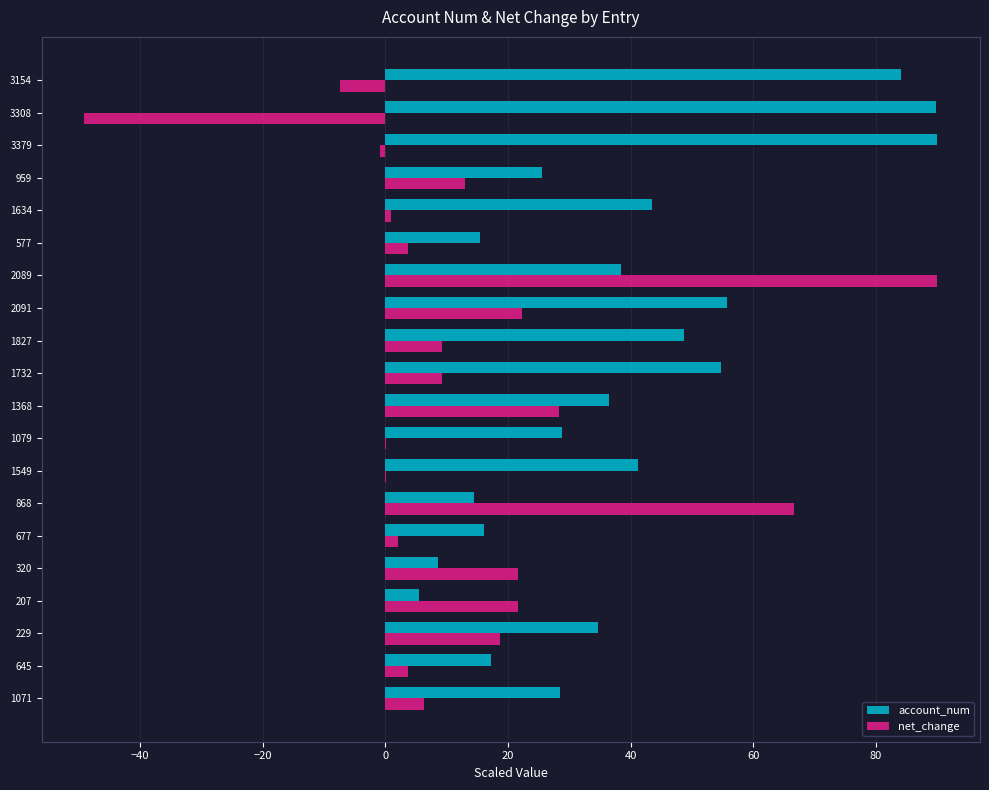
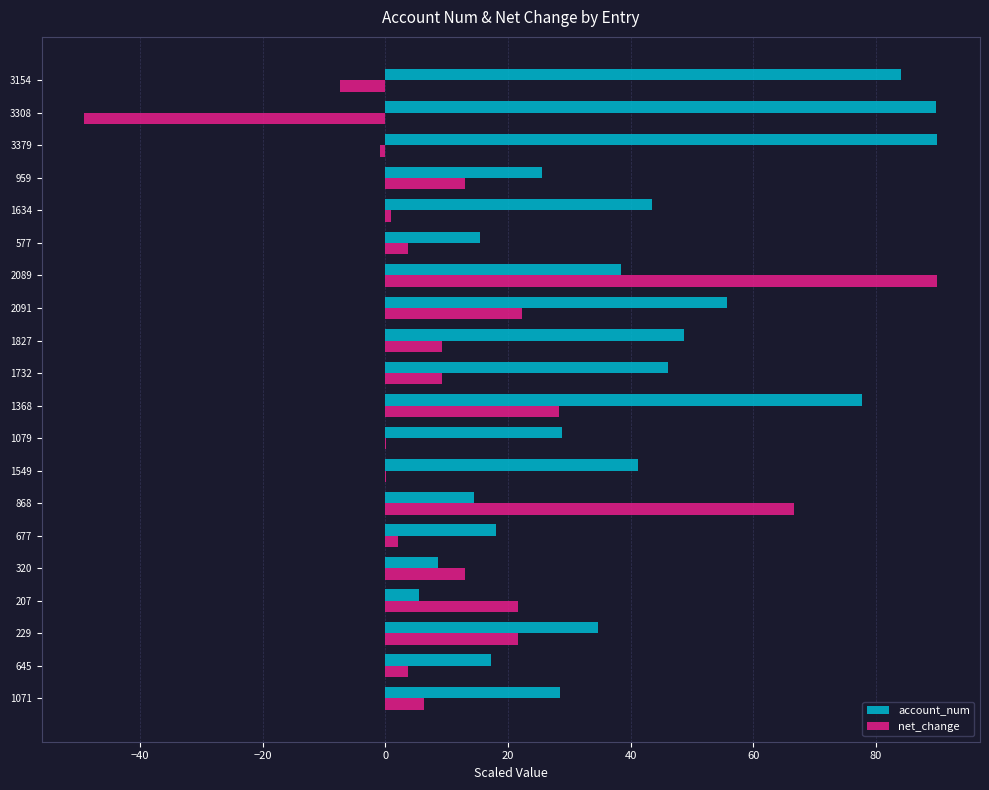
  {
    "account_num": {
      "3154": 84,
      "3308": 90,
      "3379": 90,
      "959": 26,
      "1634": 44,
      "577": 15,
      "2089": 38,
      "2091": 56,
      "1827": 49,
-     "1732": 55,
-     "1368": 36,
+     "1732": 46,
+     "1368": 78,
      "1079": 29,
      "1549": 41,
      "868": 14,
-     "677": 16,
+     "677": 18,
      "320": 9,
      "207": 6,
      "229": 35,
      "645": 17,
      "1071": 29
    },
    "net_change": {
      "3154": -7,
      "3308": -49,
      "3379": -1,
      "959": 13,
      "1634": 1,
      "577": 4,
      "2089": 90,
      "2091": 22,
      "1827": 9,
      "1732": 9,
      "1368": 28,
      "868": 67,
      "677": 2,
-     "320": 22,
+     "320": 13,
      "207": 22,
-     "229": 19,
+     "229": 22,
      "645": 4,
      "1071": 6
    }
  }
